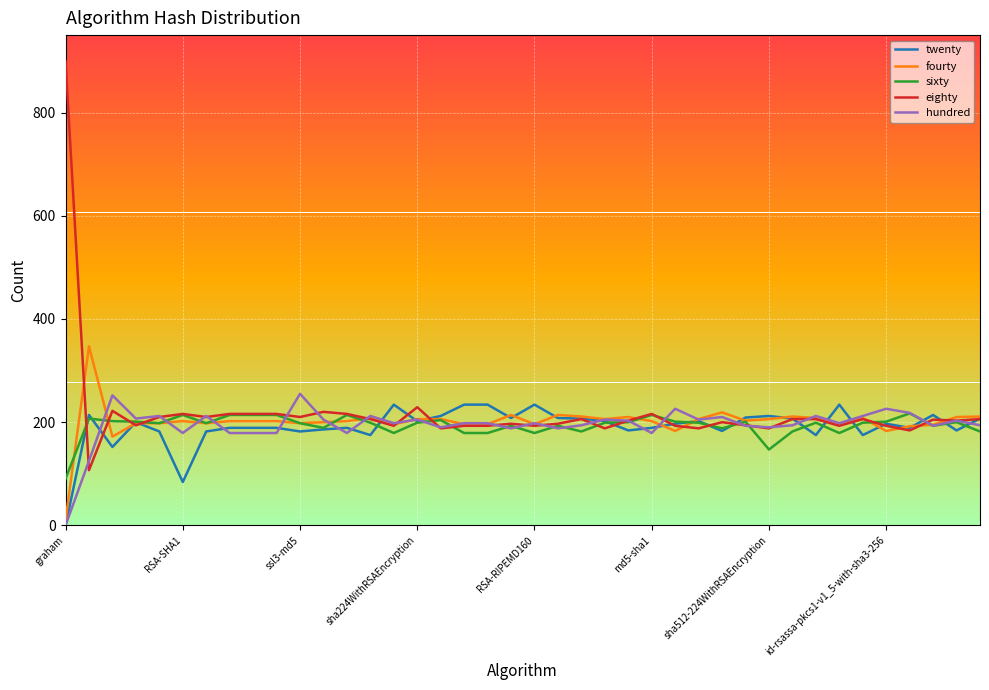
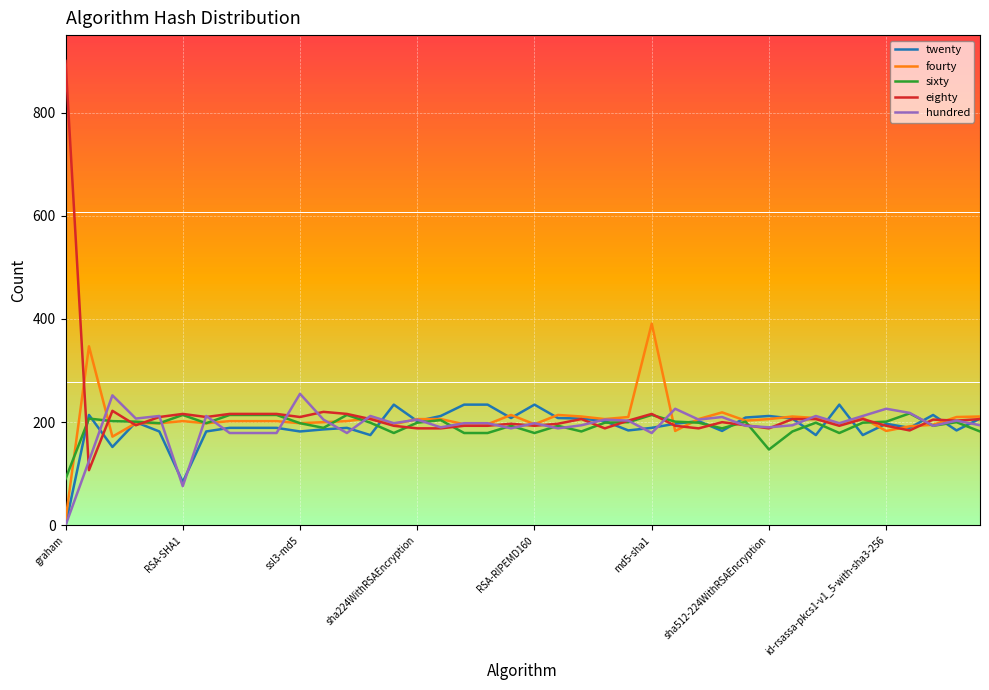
  {
    "twenty": {
      "RSA-SHA1": 80,
      "ssl3-md5": 180,
      "RSA-RIPEMD160": 230,
      "md5-sha1": 190,
      "sha512-224WithRSAEncryption": 210
    },
    "fourty": {
      "graham": 10,
      "RSA-SHA1": 200,
-     "md5-sha1": 200,
+     "md5-sha1": 390,
      "sha512-224WithRSAEncryption": 210,
      "id-rsassa-pkcs1-v1_5-with-sha3-256": 180
    },
    "sixty": {
      "graham": 90,
      "RSA-RIPEMD160": 180,
      "sha512-224WithRSAEncryption": 150
    },
    "eighty": {
      "graham": 900,
      "ssl3-md5": 210,
-     "sha224WithRSAEncryption": 230
+     "sha224WithRSAEncryption": 190
    },
    "hundred": {
-     "RSA-SHA1": 180,
+     "RSA-SHA1": 80,
      "ssl3-md5": 260,
      "md5-sha1": 180,
      "id-rsassa-pkcs1-v1_5-with-sha3-256": 230
    }
  }
